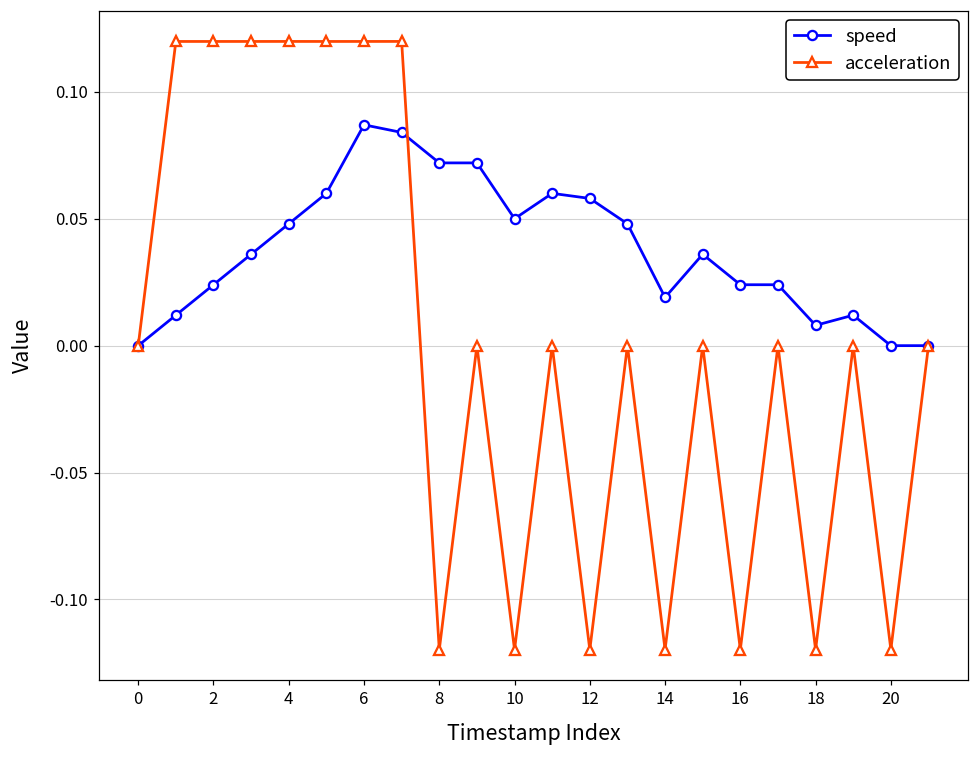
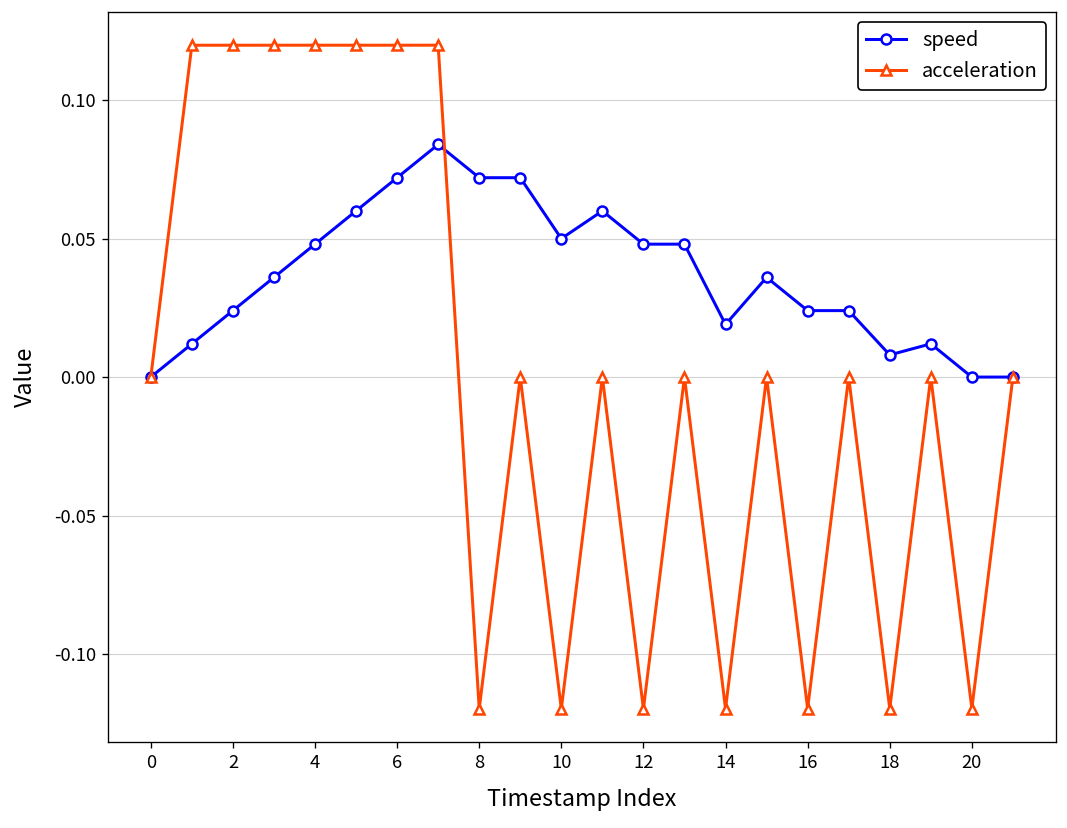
  {
    "speed": {
      "2": 0.024,
      "4": 0.048,
-     "6": 0.087,
+     "6": 0.072,
      "8": 0.072,
      "10": 0.050,
-     "12": 0.058,
+     "12": 0.048,
      "14": 0.019,
      "16": 0.024,
      "18": 0.008,
      "20": 0.000
    },
    "acceleration": {
      "2": 0.120,
      "4": 0.120,
      "6": 0.120,
      "8": -0.120,
      "10": -0.120,
      "12": -0.120,
      "14": -0.120,
      "16": -0.120,
      "18": -0.120,
      "20": -0.120
    }
  }
